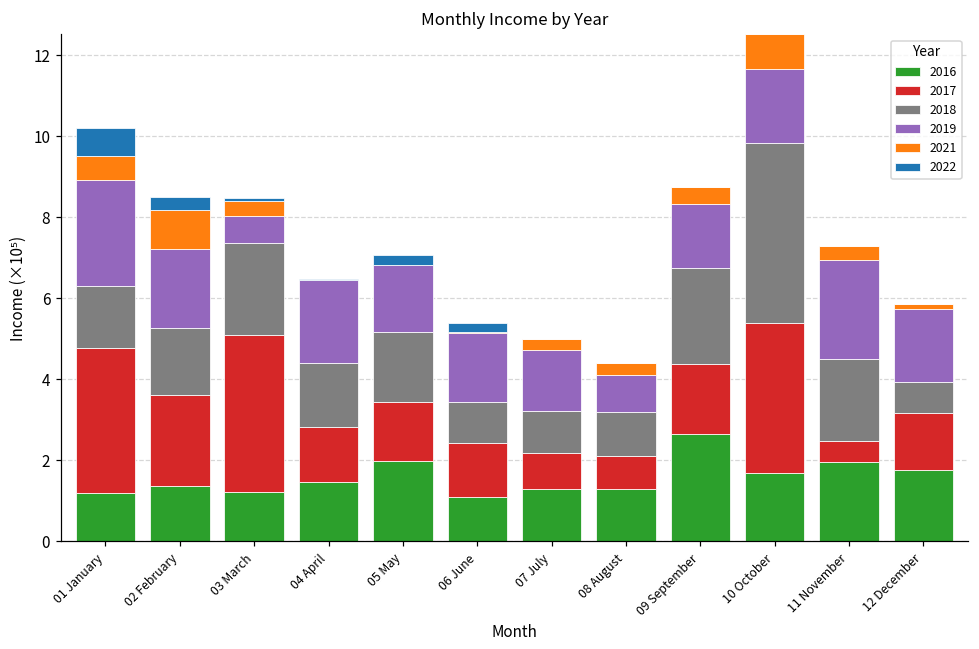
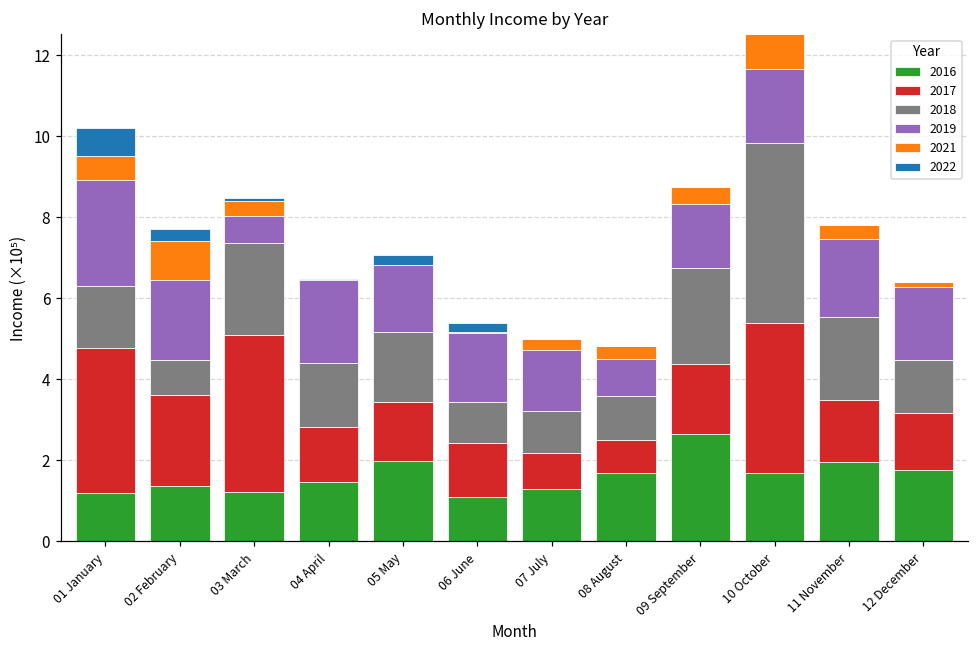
  {
    "2016": {
      "01 January": 1.2,
      "02 February": 1.4,
      "03 March": 1.2,
      "04 April": 1.5,
      "05 May": 2.0,
      "06 June": 1.1,
      "07 July": 1.3,
-     "08 August": 1.3,
+     "08 August": 1.7,
      "09 September": 2.6,
      "10 October": 1.7,
      "11 November": 2.0,
      "12 December": 1.8
    },
    "2017": {
      "01 January": 3.6,
      "02 February": 2.3,
      "03 March": 3.9,
      "04 April": 1.3,
      "05 May": 1.5,
      "06 June": 1.3,
      "07 July": 0.9,
      "08 August": 0.8,
      "09 September": 1.7,
      "10 October": 3.7,
-     "11 November": 0.5,
+     "11 November": 1.5,
      "12 December": 1.4
    },
    "2018": {
      "01 January": 1.6,
-     "02 February": 1.6,
+     "02 February": 0.9,
      "03 March": 2.3,
      "04 April": 1.6,
      "05 May": 1.7,
      "06 June": 1.0,
      "07 July": 1.0,
      "08 August": 1.1,
      "09 September": 2.4,
      "10 October": 4.4,
      "11 November": 2.0,
-     "12 December": 0.8
+     "12 December": 1.3
    },
    "2019": {
      "01 January": 2.6,
      "02 February": 2.0,
      "03 March": 0.7,
      "04 April": 2.0,
      "05 May": 1.7,
      "06 June": 1.7,
      "07 July": 1.5,
      "08 August": 0.9,
      "09 September": 1.6,
      "10 October": 1.8,
-     "11 November": 2.4,
+     "11 November": 1.9,
      "12 December": 1.8
    },
    "2021": {
      "01 January": 0.6,
      "02 February": 1.0,
      "03 March": 0.4,
      "05 May": 0.0,
      "07 July": 0.3,
      "08 August": 0.3,
      "09 September": 0.4,
      "10 October": 0.9,
      "11 November": 0.3,
      "12 December": 0.1
    },
    "2022": {
      "01 January": 0.7,
      "02 February": 0.3,
      "03 March": 0.1,
      "05 May": 0.3,
      "06 June": 0.2,
      "07 July": 0.0,
      "08 August": 0.0,
      "09 September": 0.0,
      "10 October": 0.0,
      "11 November": 0.0,
      "12 December": 0.0
    }
  }
